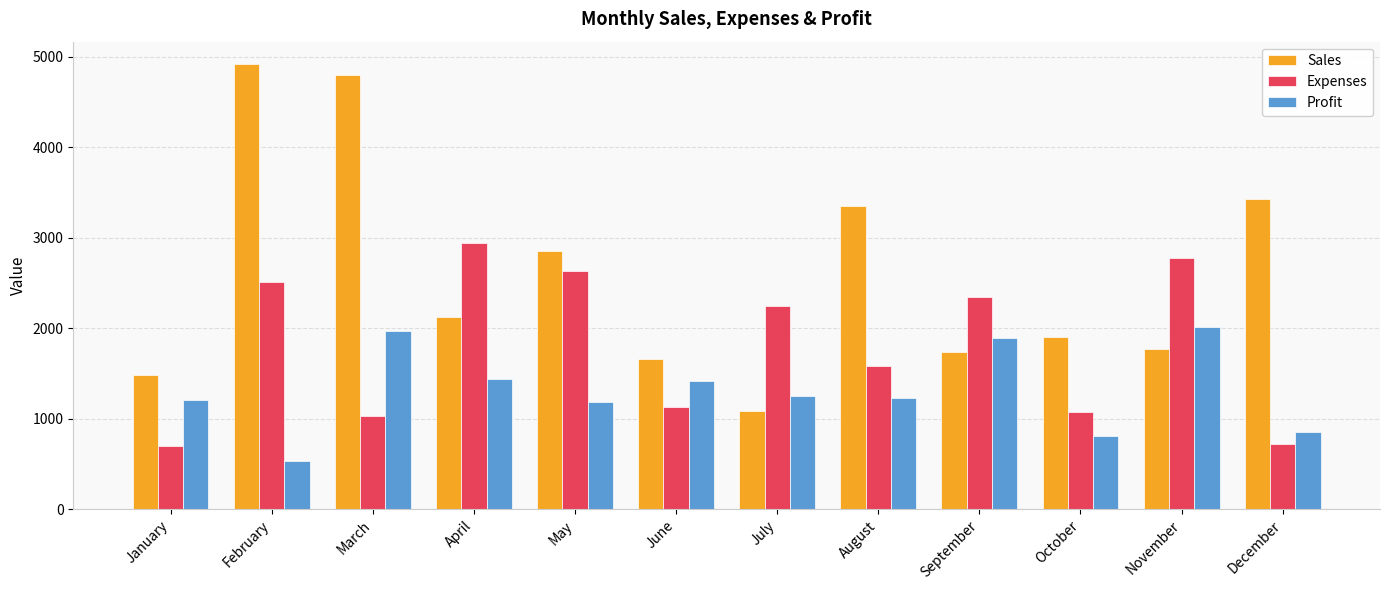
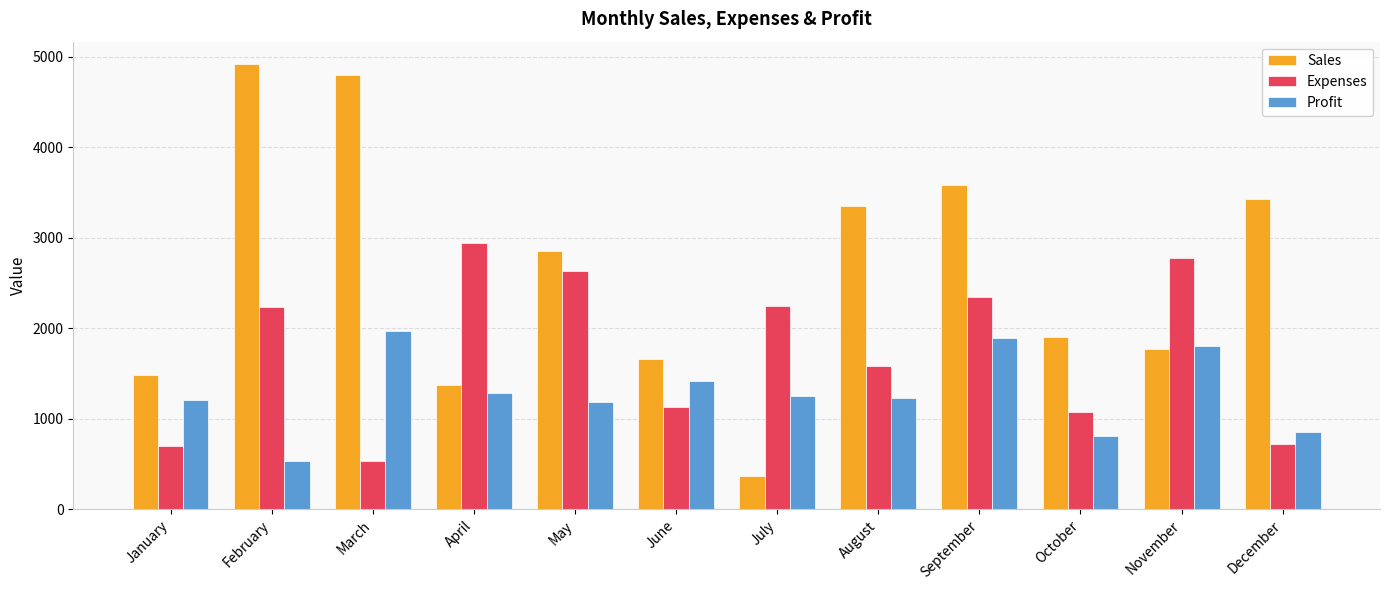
  {
    "Sales": {
      "January": 1500,
      "February": 4900,
      "March": 4800,
-     "April": 2100,
+     "April": 1400,
      "May": 2900,
      "June": 1700,
-     "July": 1100,
+     "July": 400,
      "August": 3300,
-     "September": 1700,
+     "September": 3600,
      "October": 1900,
      "November": 1800,
      "December": 3400
    },
    "Expenses": {
      "January": 700,
-     "February": 2500,
-     "March": 1000,
+     "February": 2200,
+     "March": 500,
      "April": 2900,
      "May": 2600,
      "June": 1100,
      "July": 2200,
      "August": 1600,
      "September": 2300,
      "October": 1100,
      "November": 2800,
      "December": 700
    },
    "Profit": {
      "January": 1200,
      "February": 500,
      "March": 2000,
-     "April": 1400,
+     "April": 1300,
      "May": 1200,
      "June": 1400,
      "July": 1300,
      "August": 1200,
      "September": 1900,
      "October": 800,
-     "November": 2000,
+     "November": 1800,
      "December": 900
    }
  }
